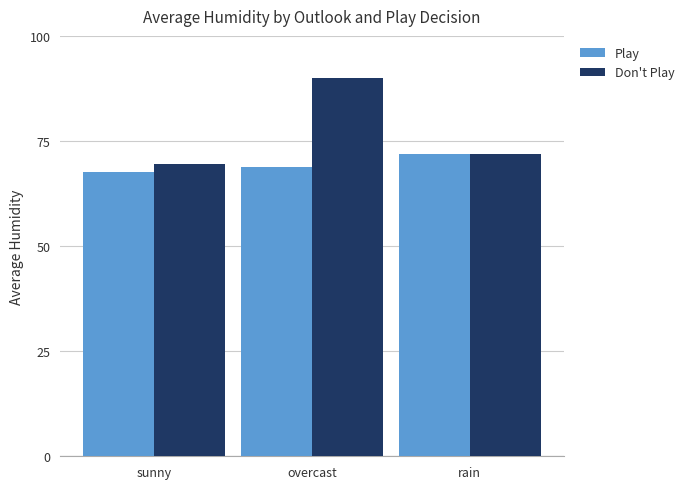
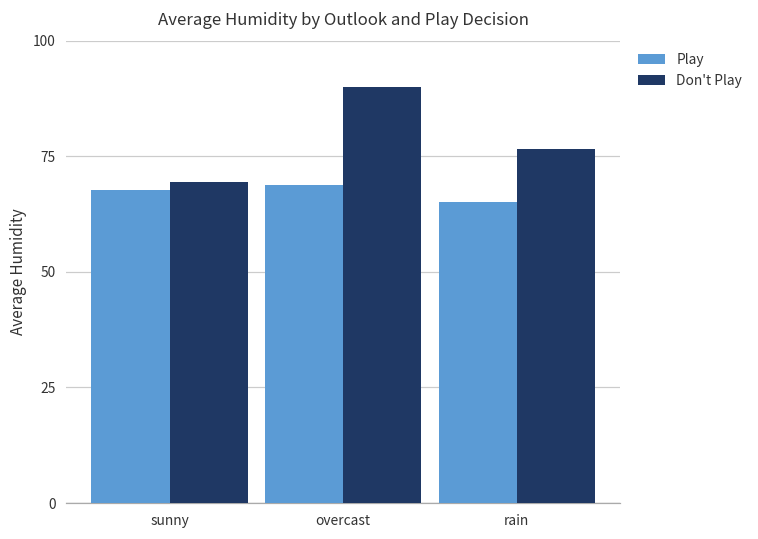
  {
    "Play": {
      "sunny": 68,
      "overcast": 69,
-     "rain": 72
+     "rain": 65
    },
    "Don't Play": {
      "sunny": 69,
      "overcast": 90,
-     "rain": 72
+     "rain": 77
    }
  }
